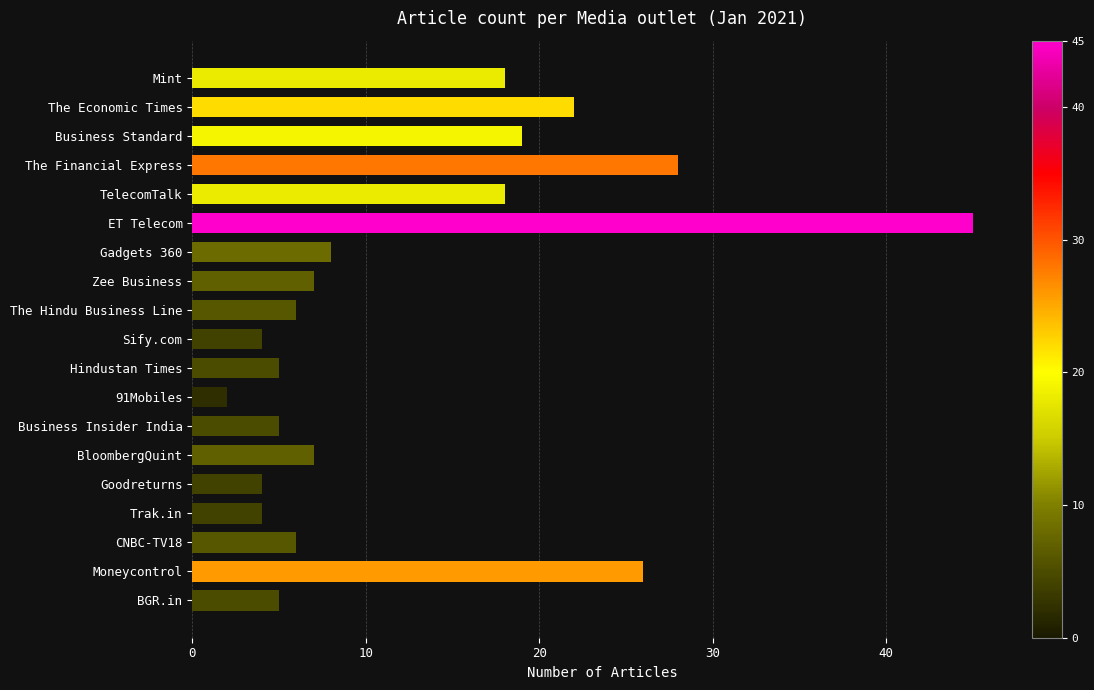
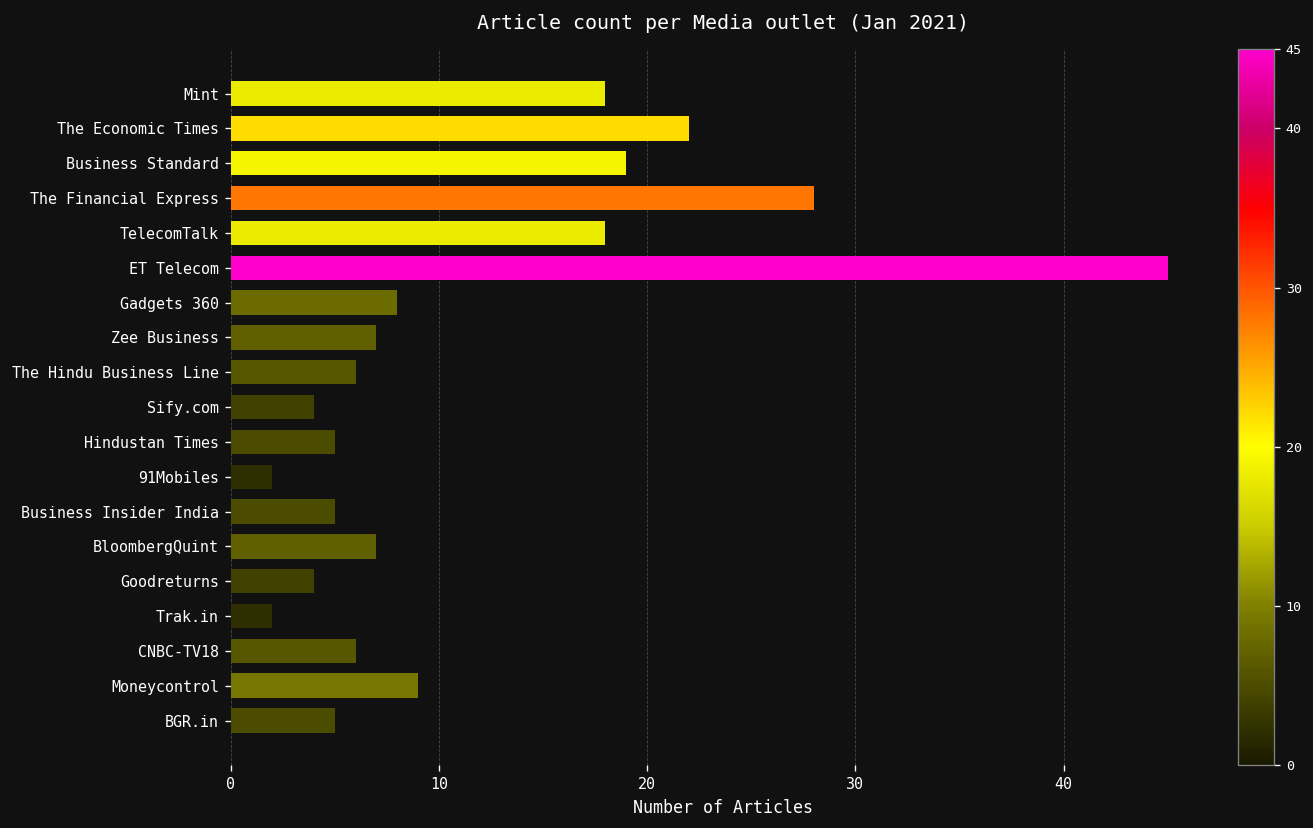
  {
    "Mint": 18,
    "The Economic Times": 22,
    "Business Standard": 19,
    "The Financial Express": 28,
    "TelecomTalk": 18,
    "ET Telecom": 45,
    "Gadgets 360": 8,
    "Zee Business": 7,
    "The Hindu Business Line": 6,
    "Sify.com": 4,
    "Hindustan Times": 5,
    "91Mobiles": 2,
    "Business Insider India": 5,
    "BloombergQuint": 7,
    "Goodreturns": 4,
-   "Trak.in": 4,
+   "Trak.in": 2,
    "CNBC-TV18": 6,
-   "Moneycontrol": 26,
+   "Moneycontrol": 9,
    "BGR.in": 5
  }
